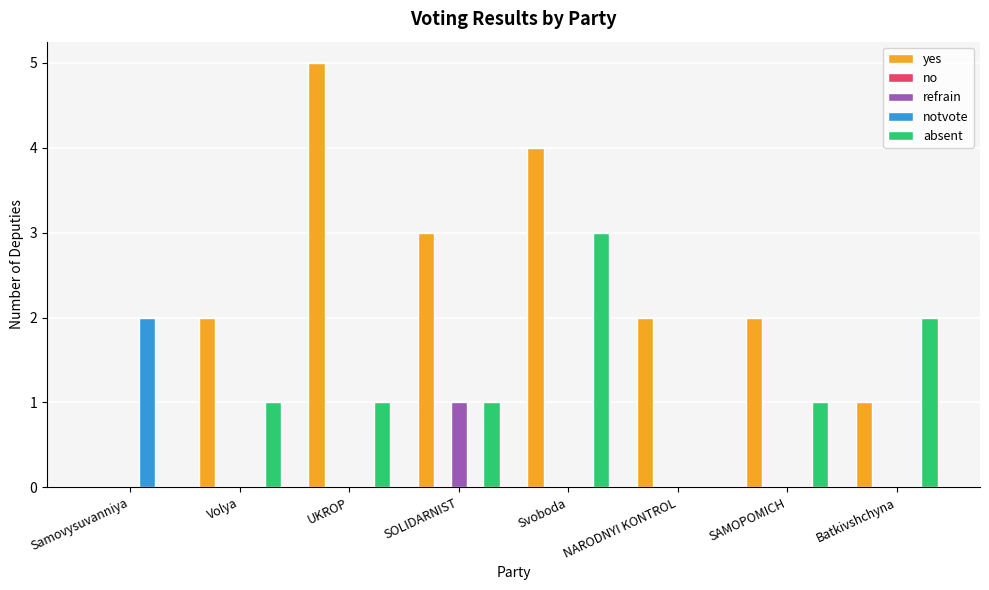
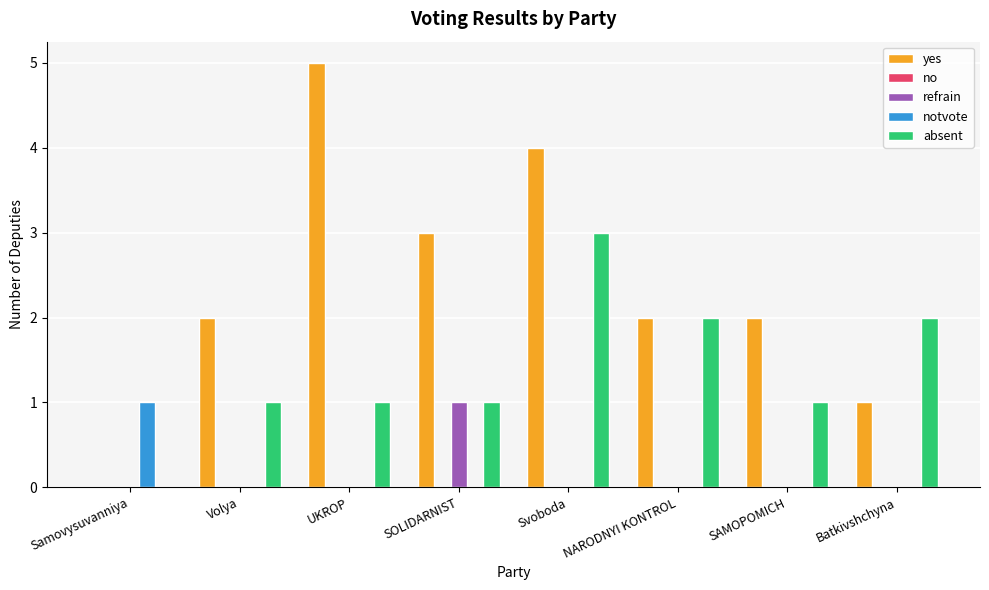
  {
    "yes": {
      "Samovysuvanniya": 0,
      "Volya": 2,
      "UKROP": 5,
      "SOLIDARNIST": 3,
      "Svoboda": 4,
      "NARODNYI KONTROL": 2,
      "SAMOPOMICH": 2,
      "Batkivshchyna": 1
    },
    "no": {
      "Samovysuvanniya": 0,
      "Volya": 0,
      "UKROP": 0,
      "SOLIDARNIST": 0,
      "Svoboda": 0,
      "NARODNYI KONTROL": 0,
      "SAMOPOMICH": 0,
      "Batkivshchyna": 0
    },
    "refrain": {
      "Samovysuvanniya": 0,
      "Volya": 0,
      "UKROP": 0,
      "SOLIDARNIST": 1,
      "Svoboda": 0,
      "NARODNYI KONTROL": 0,
      "SAMOPOMICH": 0,
      "Batkivshchyna": 0
    },
    "notvote": {
-     "Samovysuvanniya": 2,
+     "Samovysuvanniya": 1,
      "Volya": 0,
      "UKROP": 0,
      "SOLIDARNIST": 0,
      "Svoboda": 0,
      "NARODNYI KONTROL": 0,
      "SAMOPOMICH": 0,
      "Batkivshchyna": 0
    },
    "absent": {
      "Samovysuvanniya": 0,
      "Volya": 1,
      "UKROP": 1,
      "SOLIDARNIST": 1,
      "Svoboda": 3,
-     "NARODNYI KONTROL": 0,
+     "NARODNYI KONTROL": 2,
      "SAMOPOMICH": 1,
      "Batkivshchyna": 2
    }
  }
